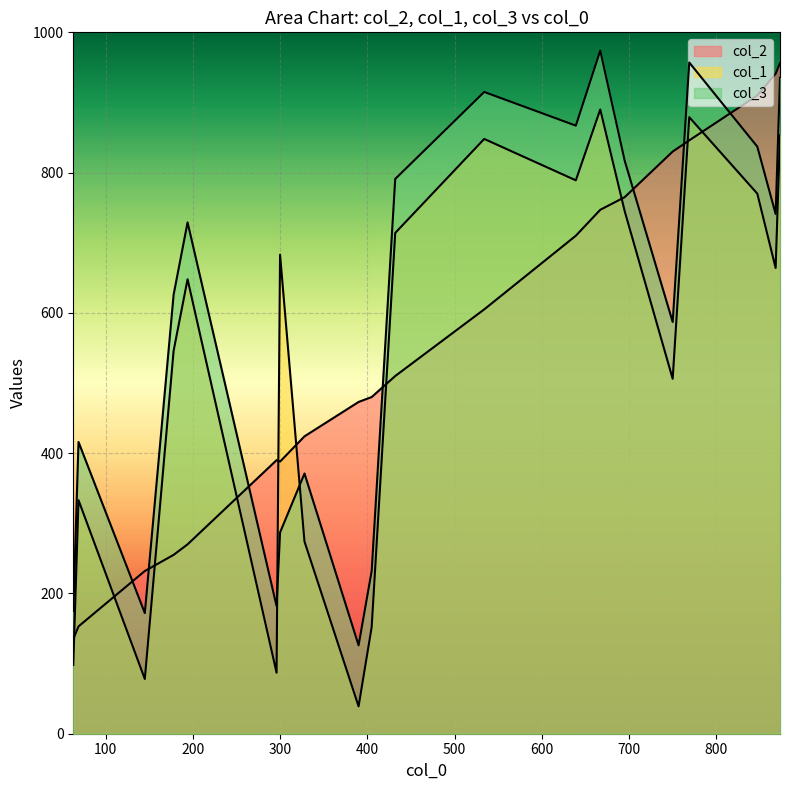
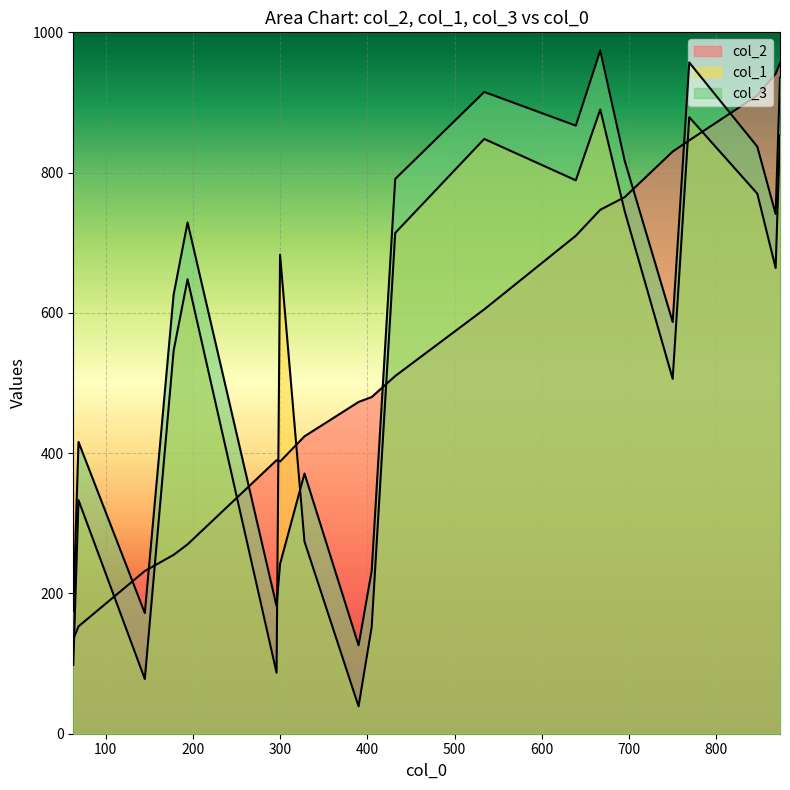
  {
    "col_2": {
      "300": 390
    },
    "col_1": {
      "300": 680
    },
    "col_3": {
-     "300": 290
+     "300": 240
    }
  }
